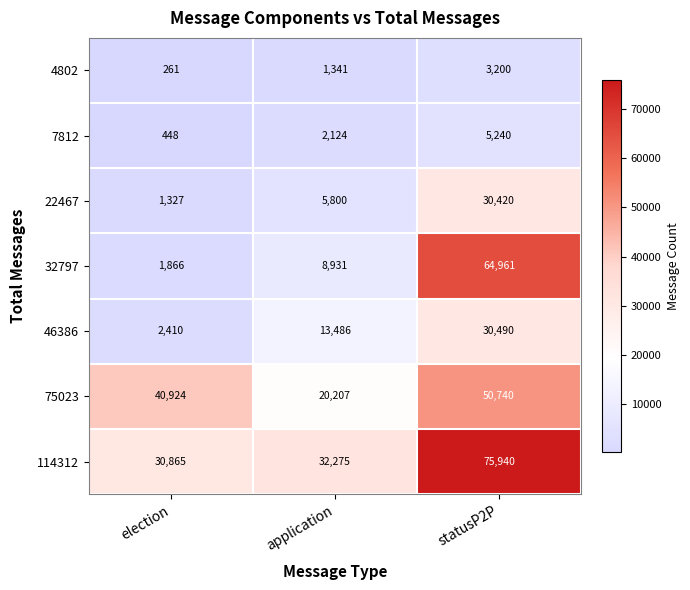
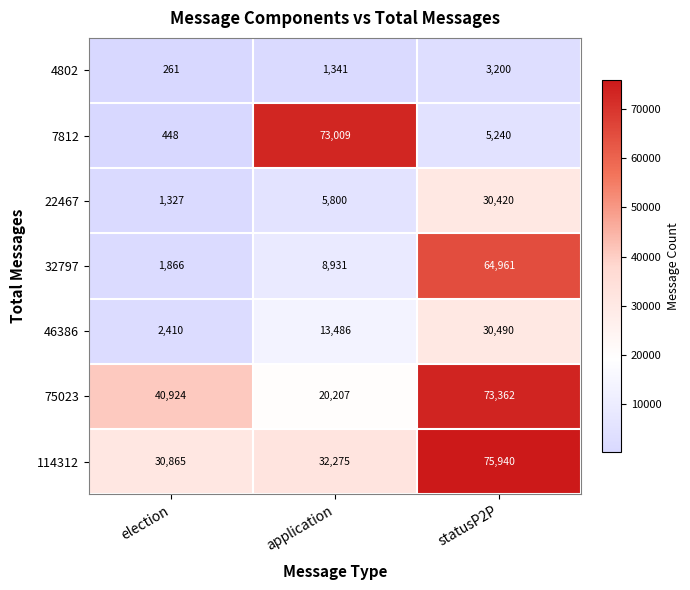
  {
    "4802": {
      "election": "261",
      "application": "1,341",
      "statusP2P": "3,200"
    },
    "7812": {
      "election": "448",
-     "application": "2,124",
+     "application": "73,009",
      "statusP2P": "5,240"
    },
    "22467": {
      "election": "1,327",
      "application": "5,800",
      "statusP2P": "30,420"
    },
    "32797": {
      "election": "1,866",
      "application": "8,931",
      "statusP2P": "64,961"
    },
    "46386": {
      "election": "2,410",
      "application": "13,486",
      "statusP2P": "30,490"
    },
    "75023": {
      "election": "40,924",
      "application": "20,207",
-     "statusP2P": "50,740"
+     "statusP2P": "73,362"
    },
    "114312": {
      "election": "30,865",
      "application": "32,275",
      "statusP2P": "75,940"
    }
  }
